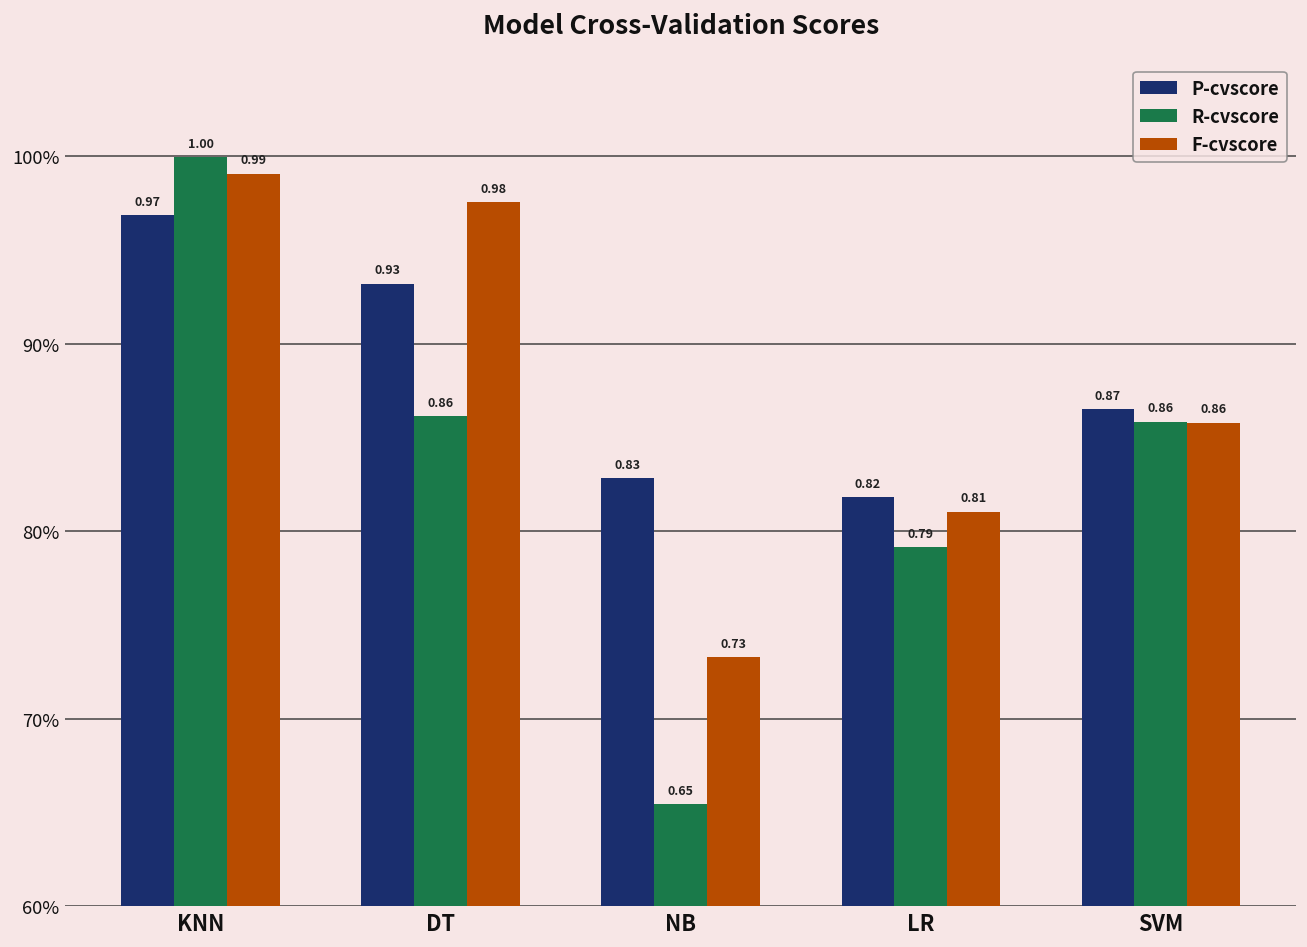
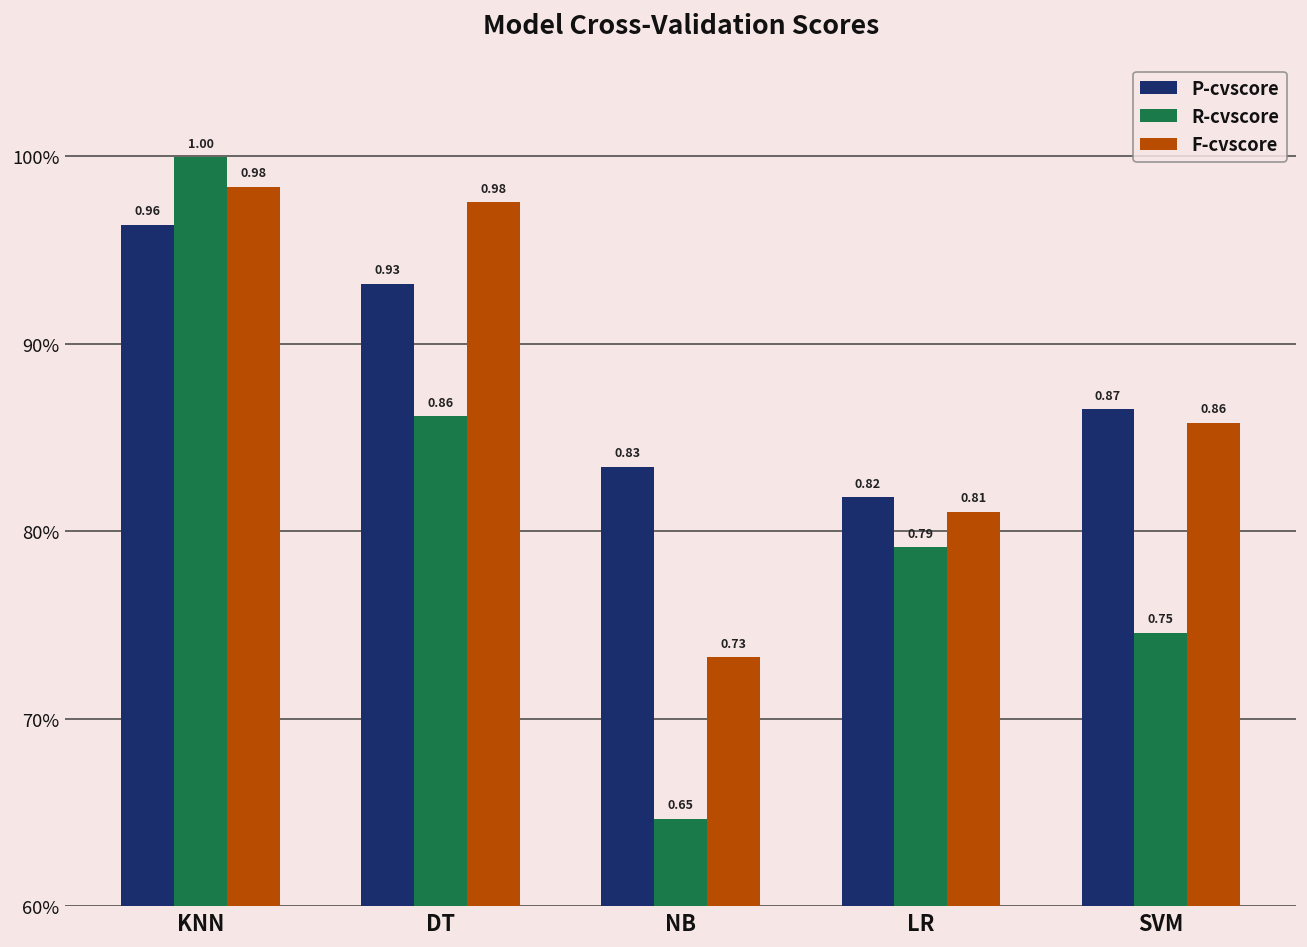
  {
    "P-cvscore": {
-     "KNN": "0.97",
+     "KNN": "0.96",
      "DT": "0.93",
-     "NB": "82.8%",
+     "NB": "83.4%",
      "LR": "0.82",
      "SVM": "0.87"
    },
    "R-cvscore": {
      "KNN": "1.00",
      "DT": "0.86",
-     "NB": "65.5%",
+     "NB": "64.7%",
      "LR": "0.79",
-     "SVM": "0.86"
+     "SVM": "0.75"
    },
    "F-cvscore": {
-     "KNN": "0.99",
+     "KNN": "0.98",
      "DT": "0.98",
      "NB": "0.73",
      "LR": "0.81",
      "SVM": "0.86"
    }
  }
